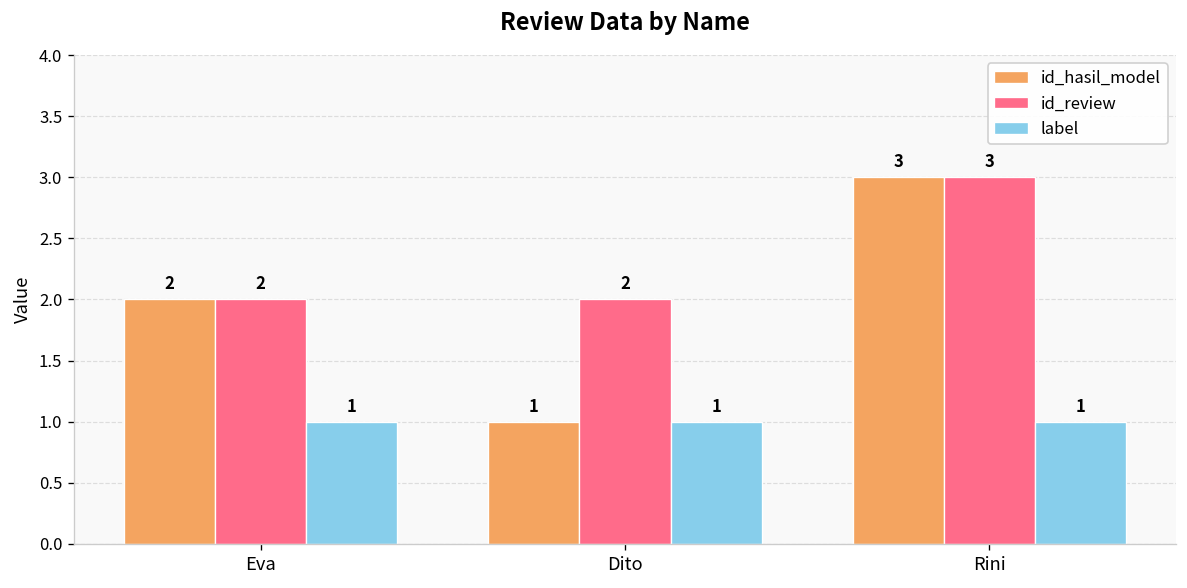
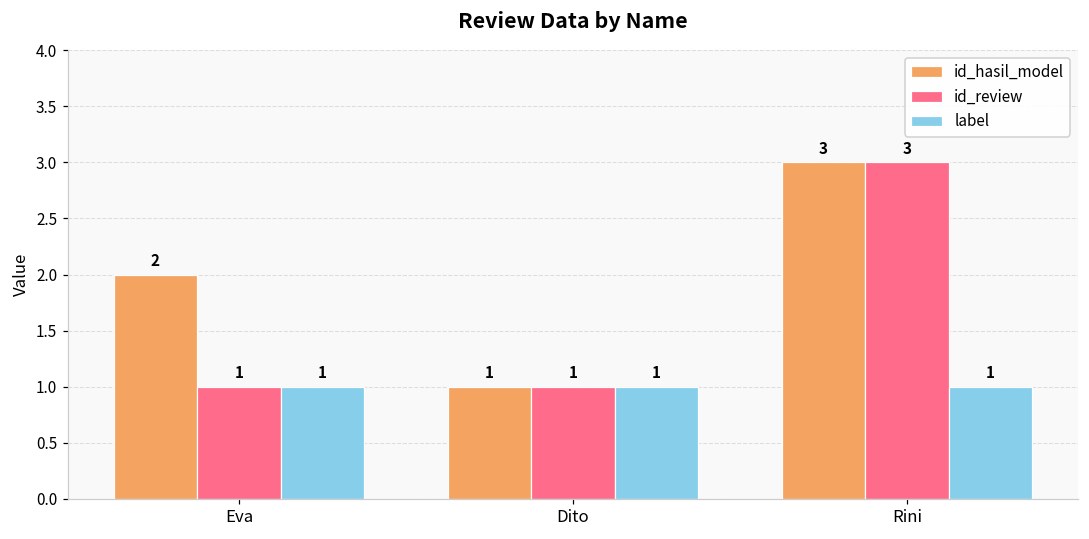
  {
    "id_hasil_model": {
      "Eva": 2,
      "Dito": 1,
      "Rini": 3
    },
    "id_review": {
-     "Eva": 2,
-     "Dito": 2,
+     "Eva": 1,
+     "Dito": 1,
      "Rini": 3
    },
    "label": {
      "Eva": 1,
      "Dito": 1,
      "Rini": 1
    }
  }
